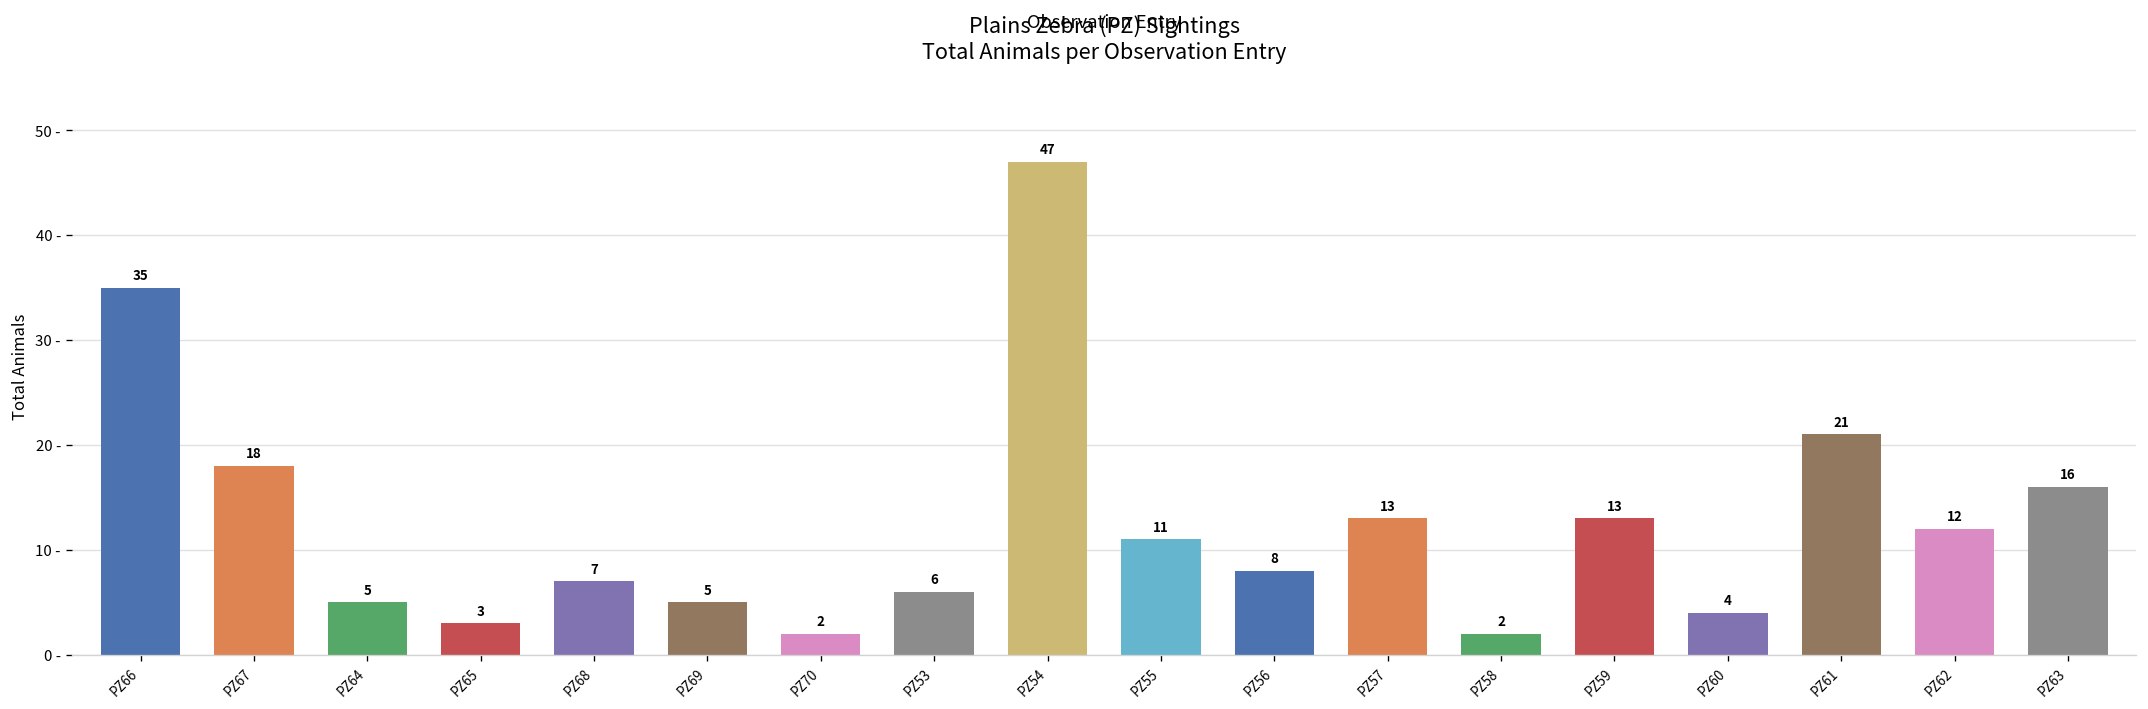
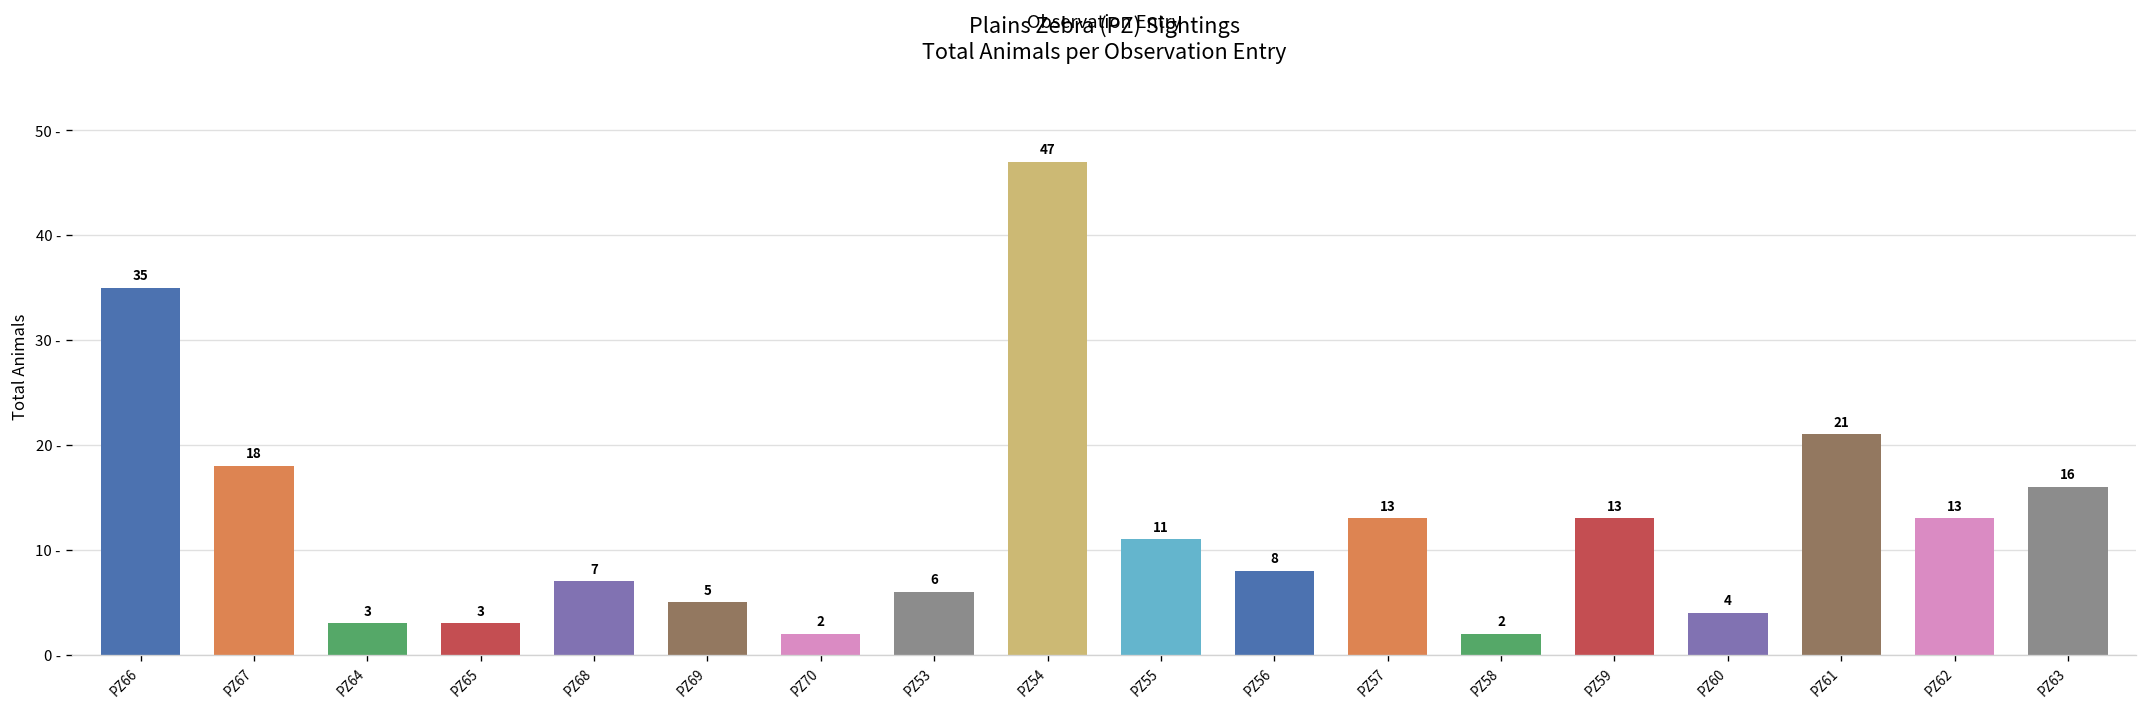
  {
    "PZ66": 35,
    "PZ67": 18,
-   "PZ64": 5,
+   "PZ64": 3,
    "PZ65": 3,
    "PZ68": 7,
    "PZ69": 5,
    "PZ70": 2,
    "PZ53": 6,
    "PZ54": 47,
    "PZ55": 11,
    "PZ56": 8,
    "PZ57": 13,
    "PZ58": 2,
    "PZ59": 13,
    "PZ60": 4,
    "PZ61": 21,
-   "PZ62": 12,
+   "PZ62": 13,
    "PZ63": 16
  }
